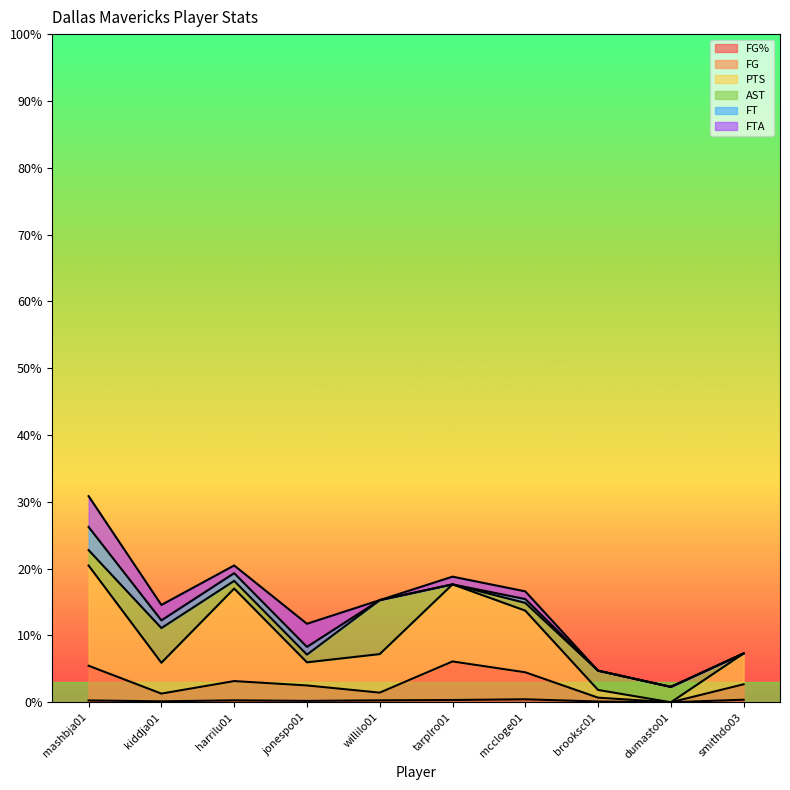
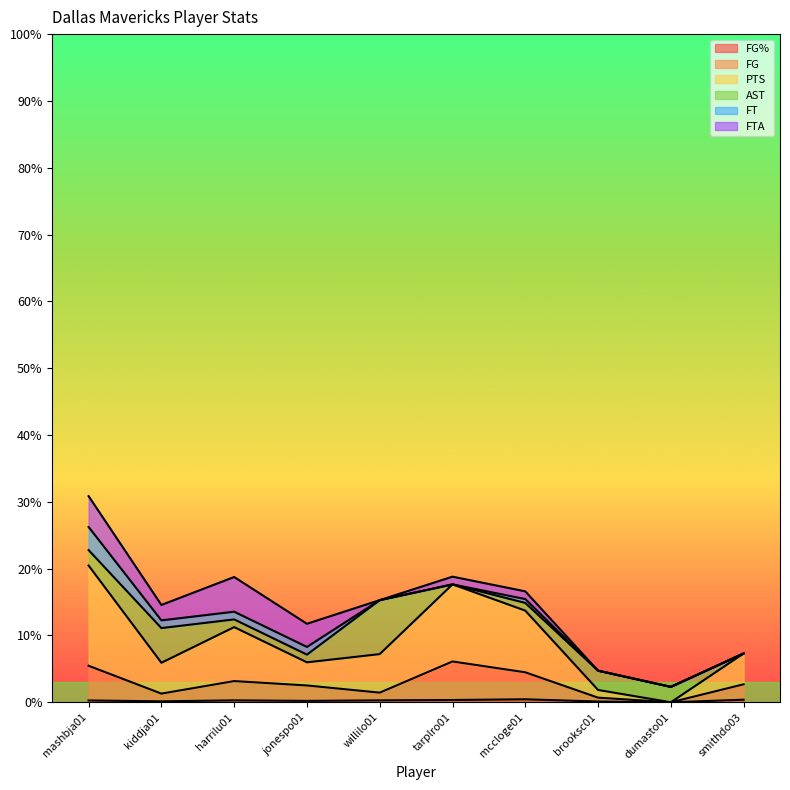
  {
    "FG": {
      "mashbja01": "5%",
      "harrilu01": "3%",
      "tarplro01": "6%",
      "mccloge01": "4%"
    },
    "PTS": {
      "mashbja01": "15%",
      "kiddja01": "5%",
-     "harrilu01": "14%",
+     "harrilu01": "8%",
      "jonespo01": "3%",
      "willilo01": "6%",
      "mccloge01": "9%"
    },
    "AST": {
      "mashbja01": "2%",
      "kiddja01": "5%",
      "harrilu01": "1%",
      "jonespo01": "1%",
      "mccloge01": "1%"
    },
    "FT": {
      "mashbja01": "3%",
      "kiddja01": "1%",
      "harrilu01": "1%",
      "jonespo01": "1%",
      "mccloge01": "1%"
    },
    "FTA": {
      "mashbja01": "5%",
      "kiddja01": "2%",
-     "harrilu01": "1%",
+     "harrilu01": "5%",
      "jonespo01": "3%",
      "tarplro01": "1%",
      "mccloge01": "1%"
    }
  }
